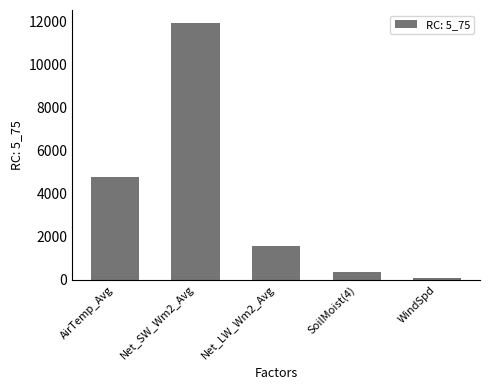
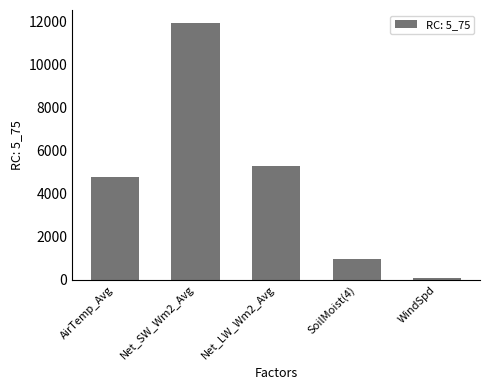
  {
    "AirTemp_Avg": 4800,
    "Net_SW_Wm2_Avg": 11900,
-   "Net_LW_Wm2_Avg": 1500,
-   "SoilMoist(4)": 300
+   "Net_LW_Wm2_Avg": 5300,
+   "SoilMoist(4)": 1000
  }
